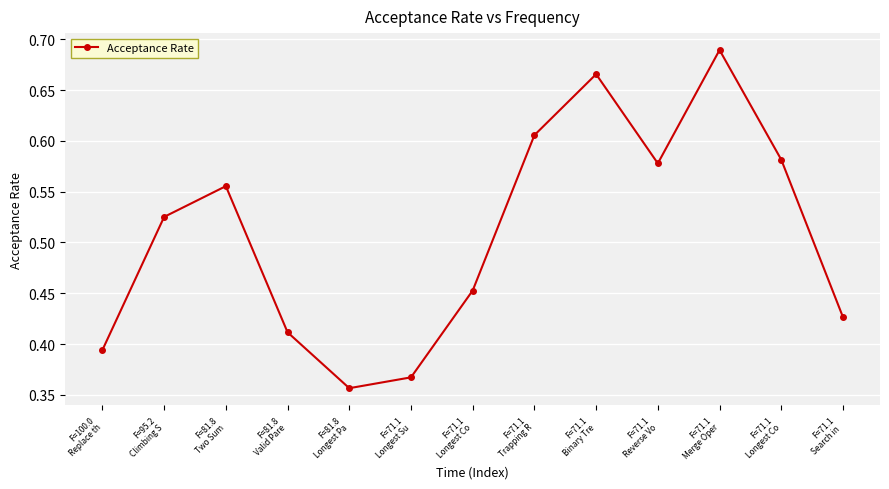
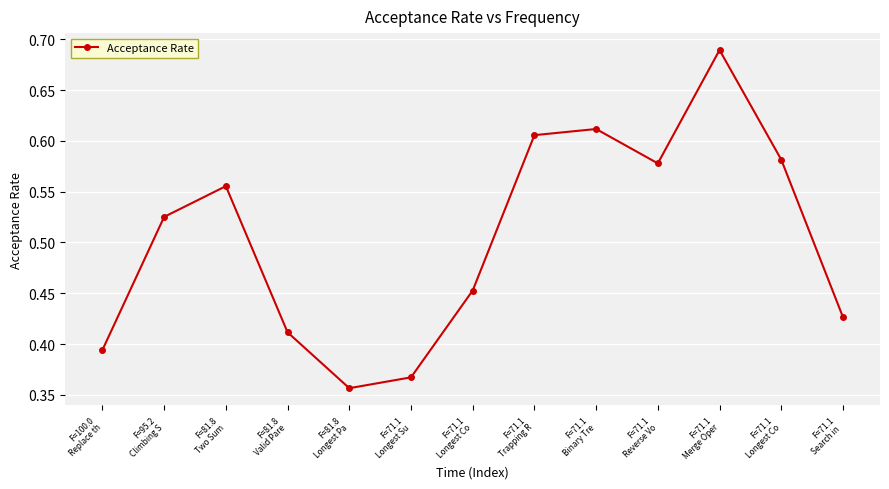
  {
    "F=100.0 Replace th": 0.394,
    "F=95.2 Climbing S": 0.525,
    "F=81.8 Two Sum": 0.555,
    "F=81.8 Valid Pare": 0.412,
    "F=81.8 Longest Pa": 0.356,
    "F=71.1 Longest Su": 0.367,
    "F=71.1 Trapping R": 0.606,
-   "F=71.1 Binary Tre": 0.666,
+   "F=71.1 Binary Tre": 0.612,
    "F=71.1 Reverse Vo": 0.578,
    "F=71.1 Merge Oper": 0.690,
    "F=71.1 Search in": 0.426
  }
